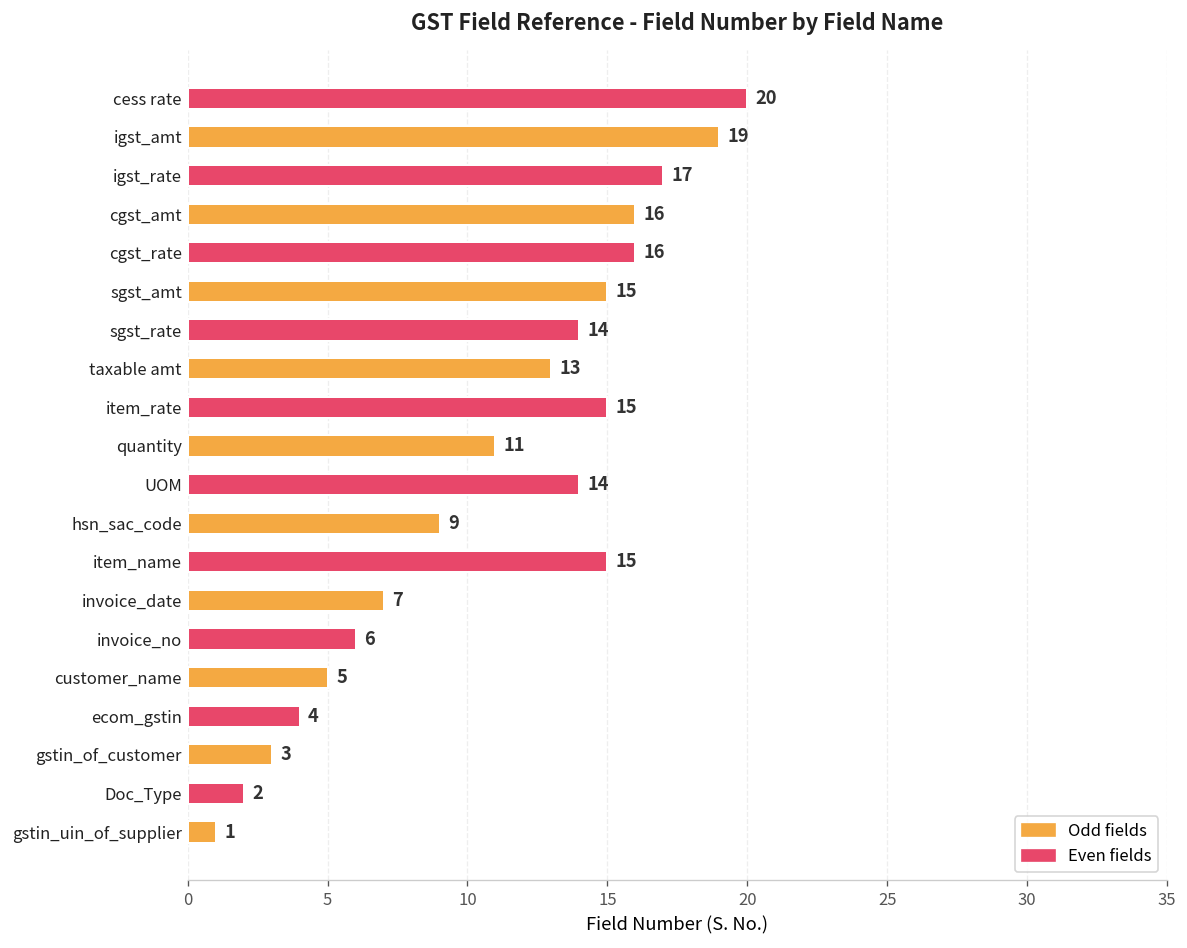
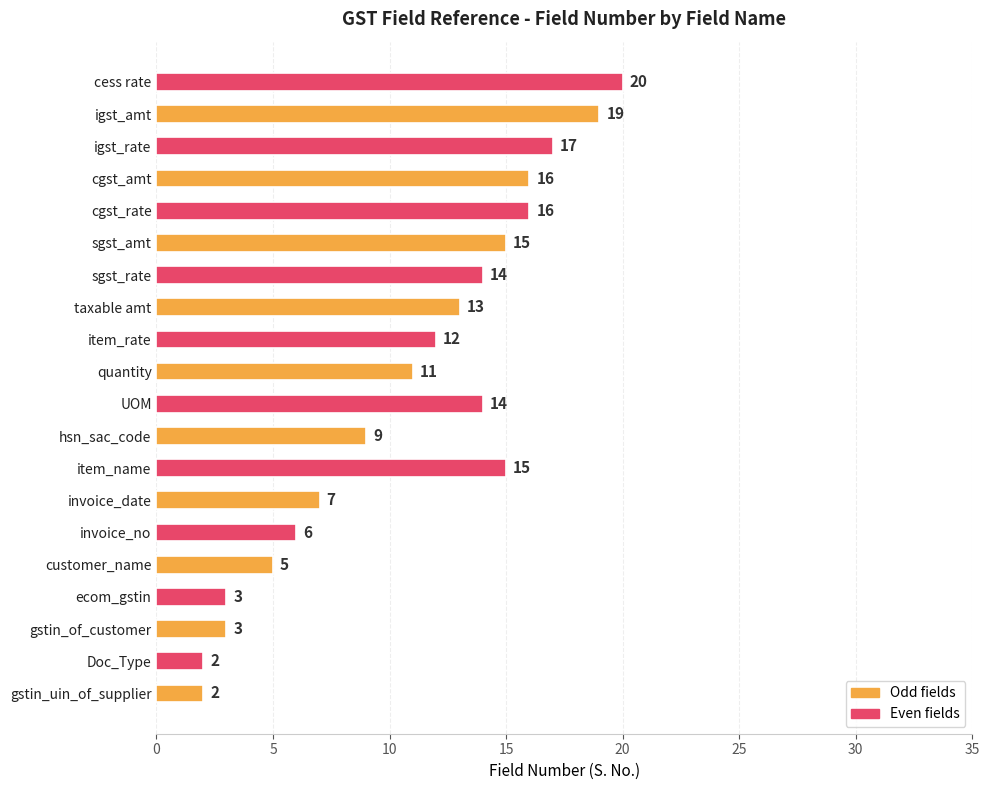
  {
    "cess rate": 20,
    "igst_amt": 19,
    "igst_rate": 17,
    "cgst_amt": 16,
    "cgst_rate": 16,
    "sgst_amt": 15,
    "sgst_rate": 14,
    "taxable amt": 13,
-   "item_rate": 15,
+   "item_rate": 12,
    "quantity": 11,
    "UOM": 14,
    "hsn_sac_code": 9,
    "item_name": 15,
    "invoice_date": 7,
    "invoice_no": 6,
    "customer_name": 5,
-   "ecom_gstin": 4,
+   "ecom_gstin": 3,
    "gstin_of_customer": 3,
    "Doc_Type": 2,
-   "gstin_uin_of_supplier": 1
+   "gstin_uin_of_supplier": 2
  }
